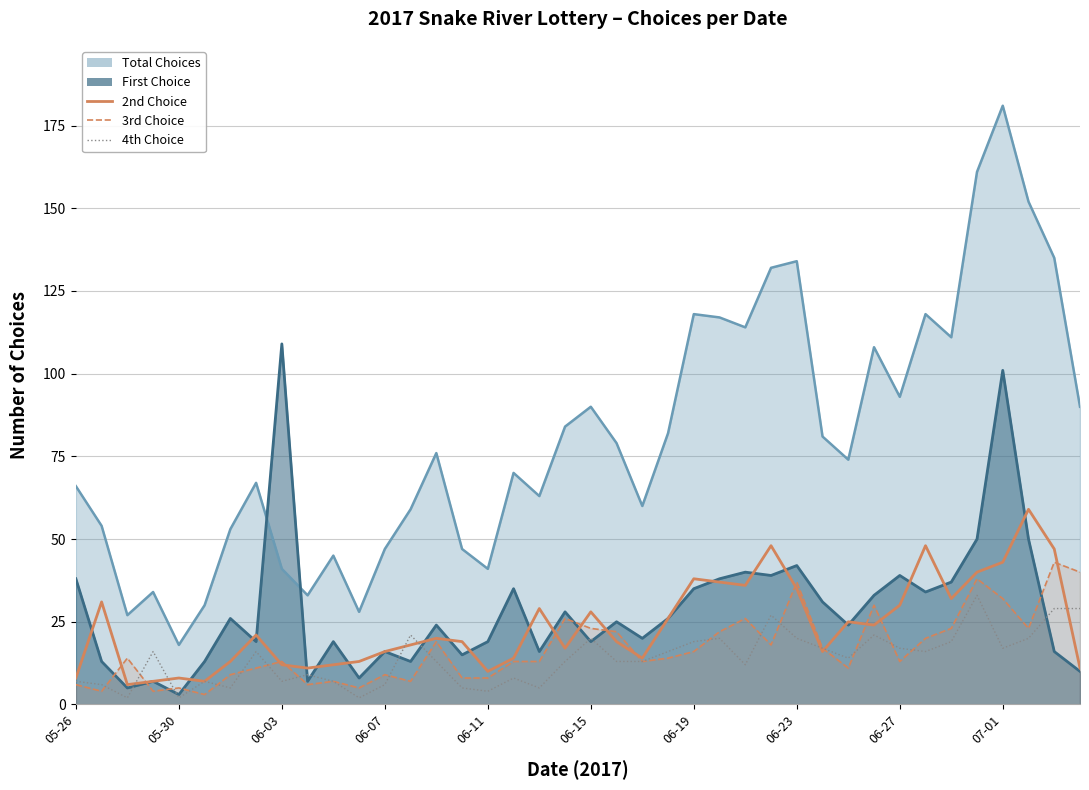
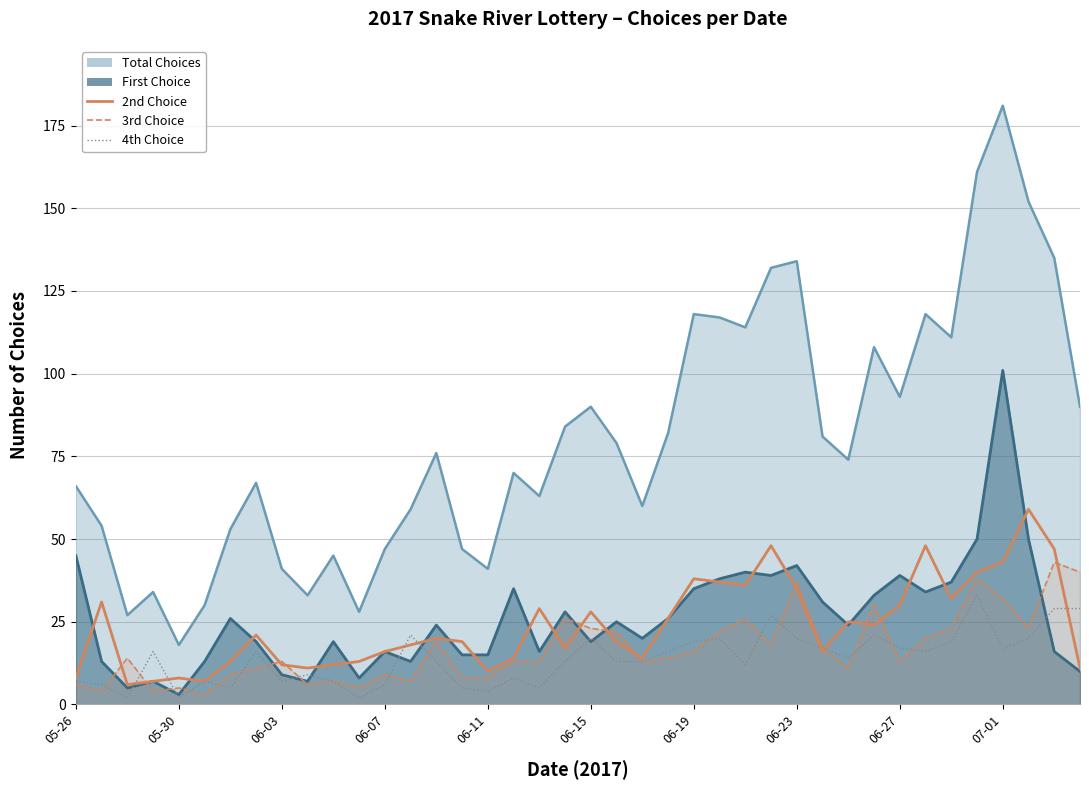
  {
    "First Choice": {
-     "05-26": 38,
+     "05-26": 45,
      "05-30": 3,
-     "06-03": 109,
-     "06-11": 19,
+     "06-03": 9,
+     "06-11": 15,
      "06-15": 19,
      "06-19": 35,
      "06-23": 42,
      "06-27": 39,
      "07-01": 101
    }
  }
